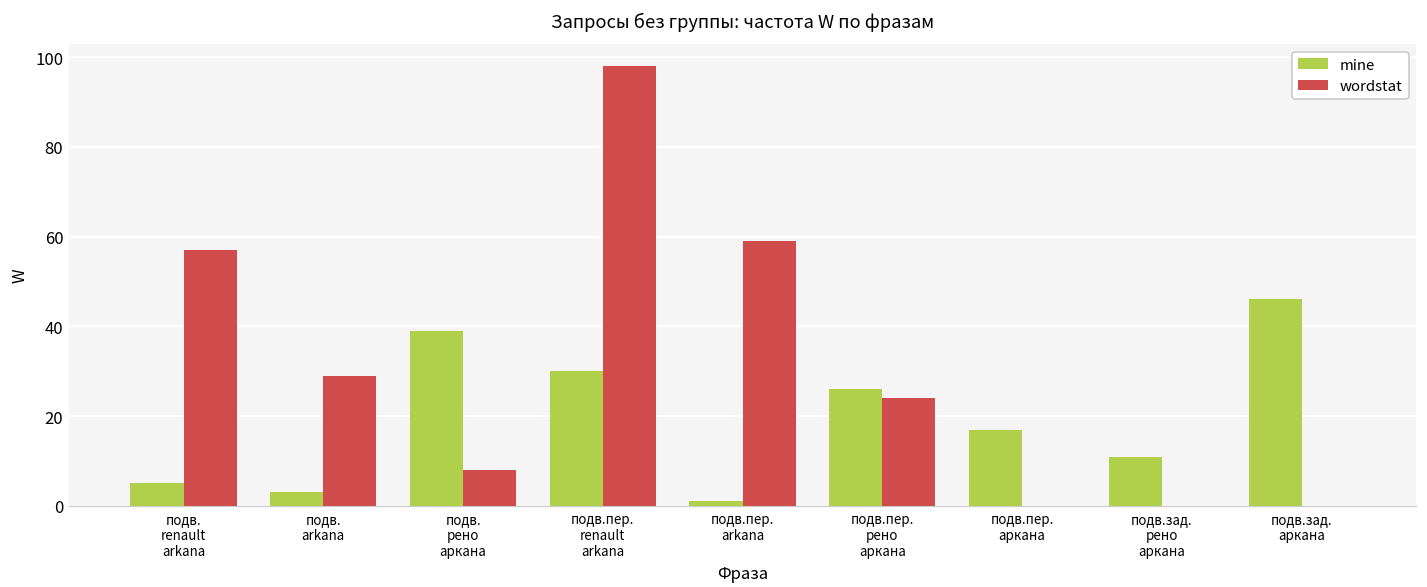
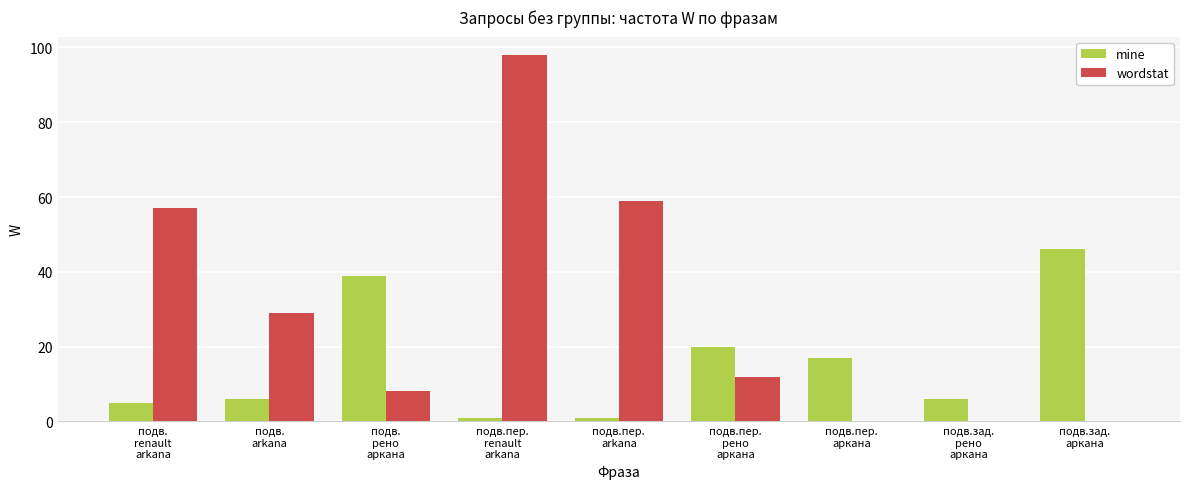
  {
    "mine": {
      "подв. renault arkana": 5,
-     "подв. arkana": 3,
+     "подв. arkana": 6,
      "подв. рено аркана": 39,
-     "подв.пер. renault arkana": 30,
+     "подв.пер. renault arkana": 1,
      "подв.пер. arkana": 1,
-     "подв.пер. рено аркана": 26,
+     "подв.пер. рено аркана": 20,
      "подв.пер. аркана": 17,
-     "подв.зад. рено аркана": 11,
+     "подв.зад. рено аркана": 6,
      "подв.зад. аркана": 46
    },
    "wordstat": {
      "подв. renault arkana": 57,
      "подв. arkana": 29,
      "подв. рено аркана": 8,
      "подв.пер. renault arkana": 98,
      "подв.пер. arkana": 59,
-     "подв.пер. рено аркана": 24,
+     "подв.пер. рено аркана": 12,
      "подв.пер. аркана": 0,
      "подв.зад. рено аркана": 0,
      "подв.зад. аркана": 0
    }
  }
